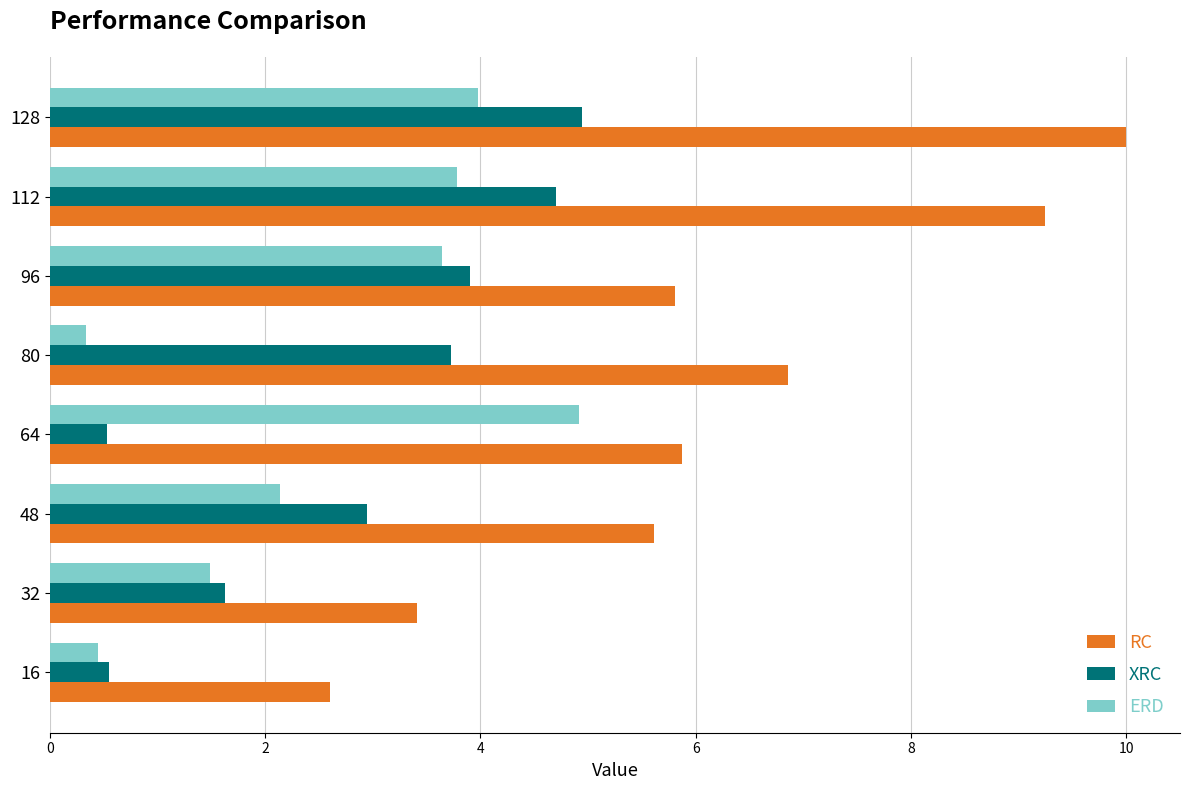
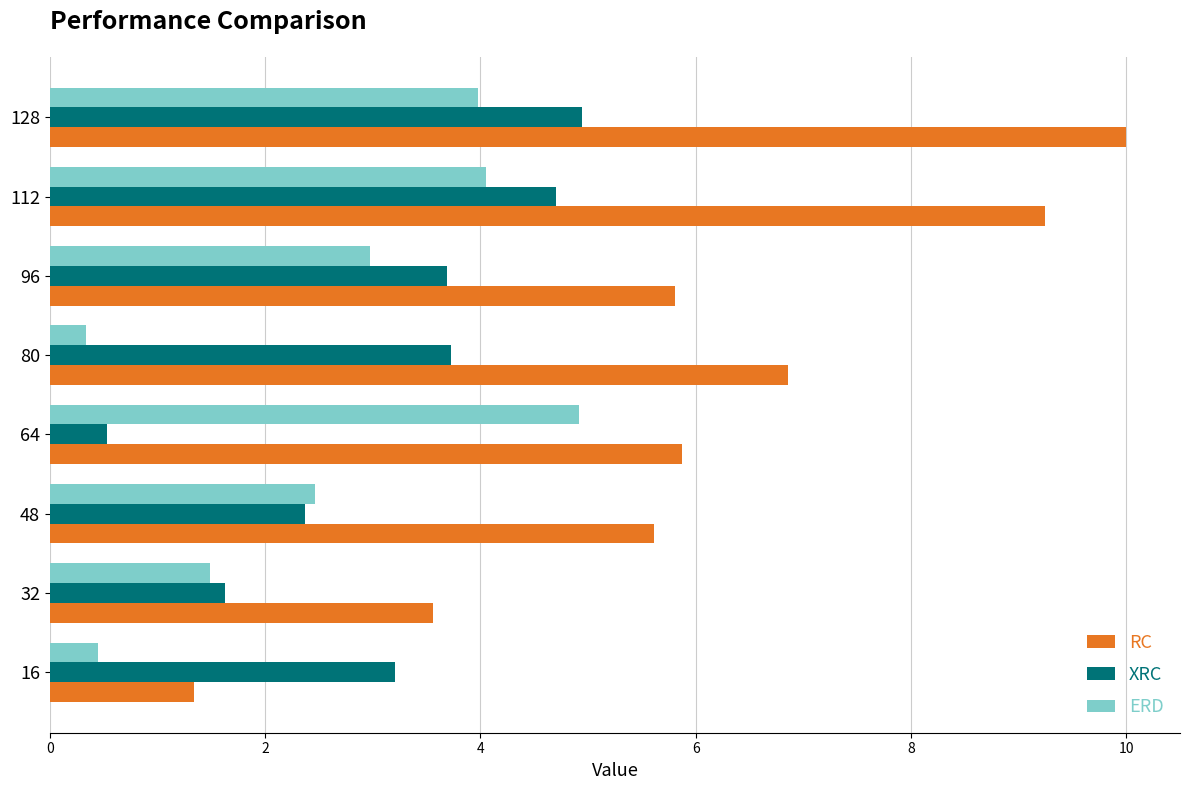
  {
    "RC": {
      "128": 10.00,
      "112": 9.25,
      "96": 5.81,
      "80": 6.86,
      "64": 5.87,
      "48": 5.61,
-     "32": 3.41,
-     "16": 2.60
+     "32": 3.56,
+     "16": 1.34
    },
    "XRC": {
      "128": 4.94,
      "112": 4.70,
-     "96": 3.90,
+     "96": 3.69,
      "80": 3.73,
      "64": 0.53,
-     "48": 2.95,
+     "48": 2.37,
      "32": 1.63,
-     "16": 0.55
+     "16": 3.21
    },
    "ERD": {
      "128": 3.98,
-     "112": 3.78,
-     "96": 3.64,
+     "112": 4.05,
+     "96": 2.97,
      "80": 0.34,
      "64": 4.92,
-     "48": 2.14,
+     "48": 2.46,
      "32": 1.49,
      "16": 0.45
    }
  }
